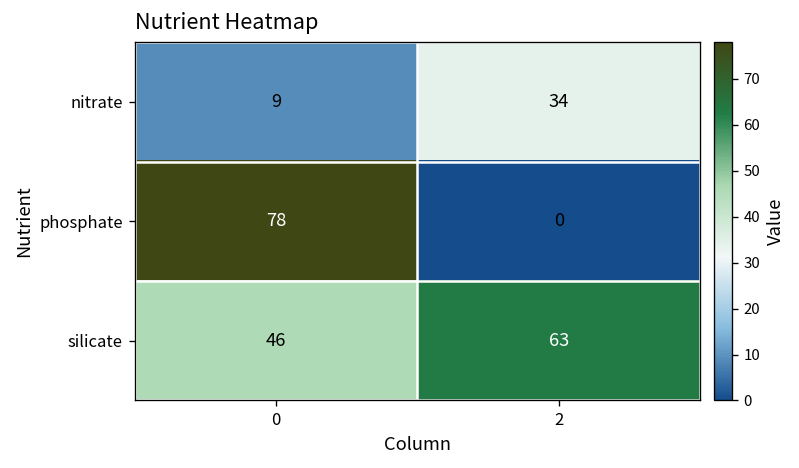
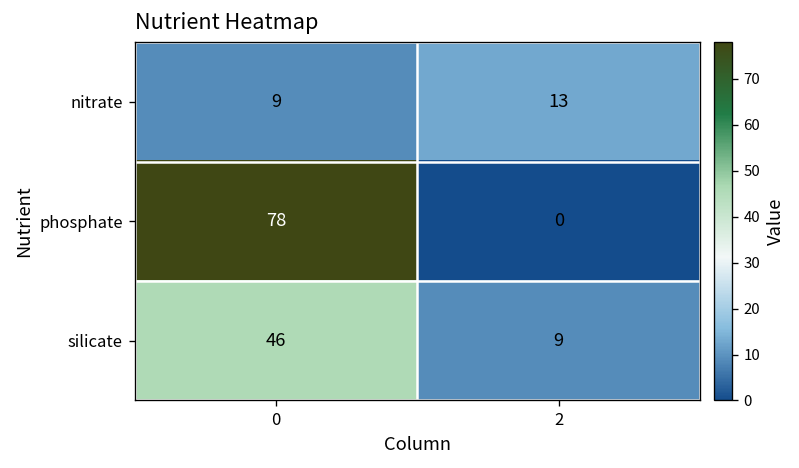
  {
    "nitrate": {
      "0": 9,
-     "2": 34
+     "2": 13
    },
    "phosphate": {
      "0": 78,
      "2": 0
    },
    "silicate": {
      "0": 46,
-     "2": 63
+     "2": 9
    }
  }
